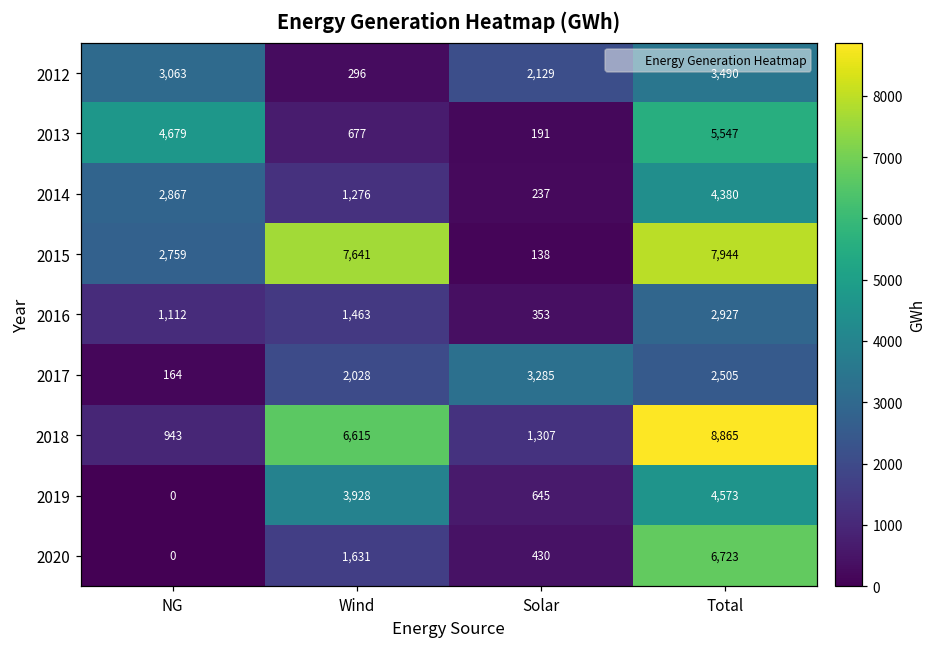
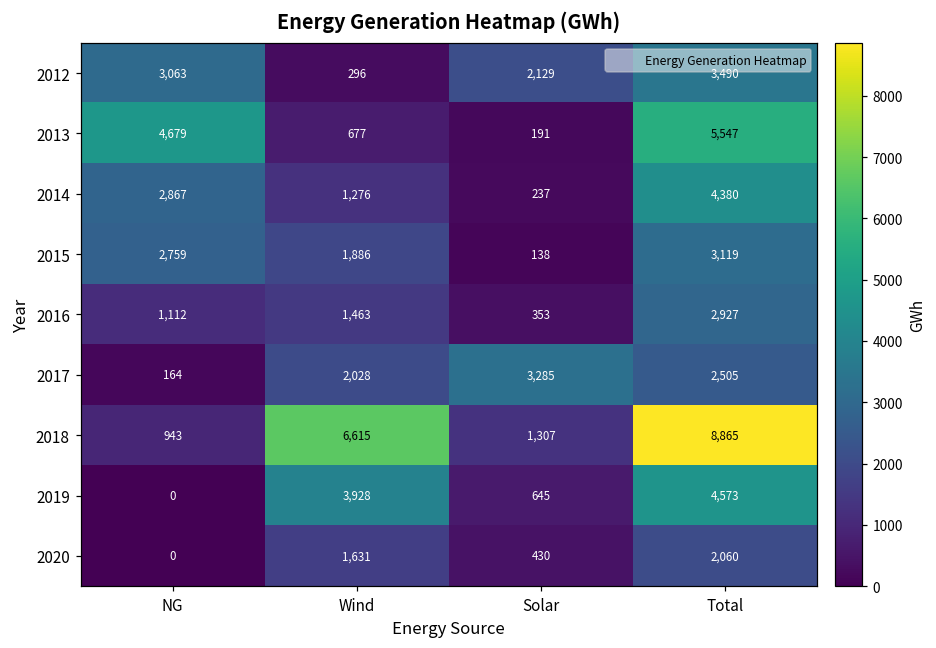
  {
    "2012": {
      "NG": "3,063",
      "Wind": "296",
      "Solar": "2,129"
    },
    "2013": {
      "NG": "4,679",
      "Wind": "677",
      "Solar": "191",
      "Total": "5,547"
    },
    "2014": {
      "NG": "2,867",
      "Wind": "1,276",
      "Solar": "237",
      "Total": "4,380"
    },
    "2015": {
      "NG": "2,759",
-     "Wind": "7,641",
+     "Wind": "1,886",
      "Solar": "138",
-     "Total": "7,944"
+     "Total": "3,119"
    },
    "2016": {
      "NG": "1,112",
      "Wind": "1,463",
      "Solar": "353",
      "Total": "2,927"
    },
    "2017": {
      "NG": "164",
      "Wind": "2,028",
      "Solar": "3,285",
      "Total": "2,505"
    },
    "2018": {
      "NG": "943",
      "Wind": "6,615",
      "Solar": "1,307",
      "Total": "8,865"
    },
    "2019": {
      "NG": "0",
      "Wind": "3,928",
      "Solar": "645",
      "Total": "4,573"
    },
    "2020": {
      "NG": "0",
      "Wind": "1,631",
      "Solar": "430",
-     "Total": "6,723"
+     "Total": "2,060"
    }
  }
